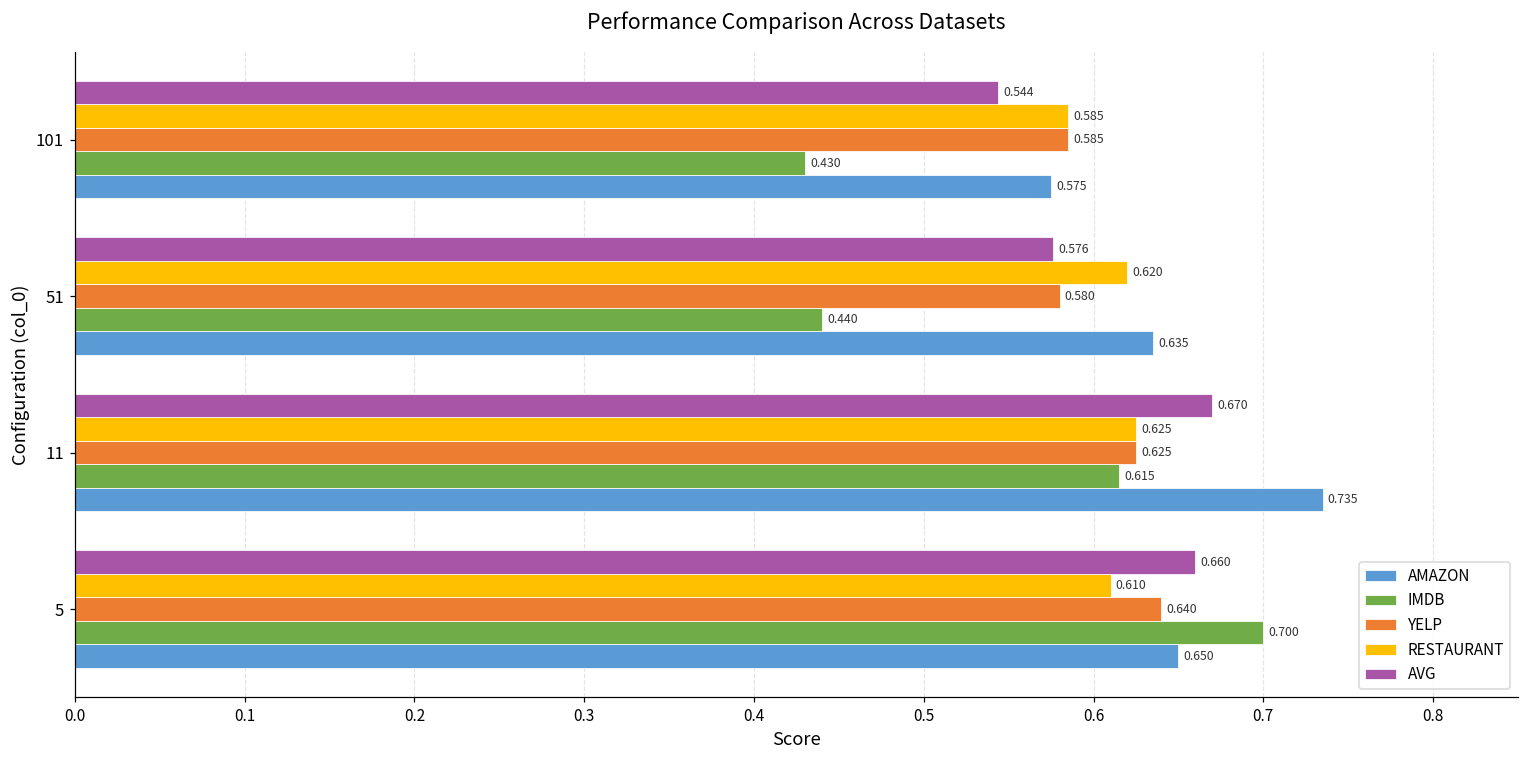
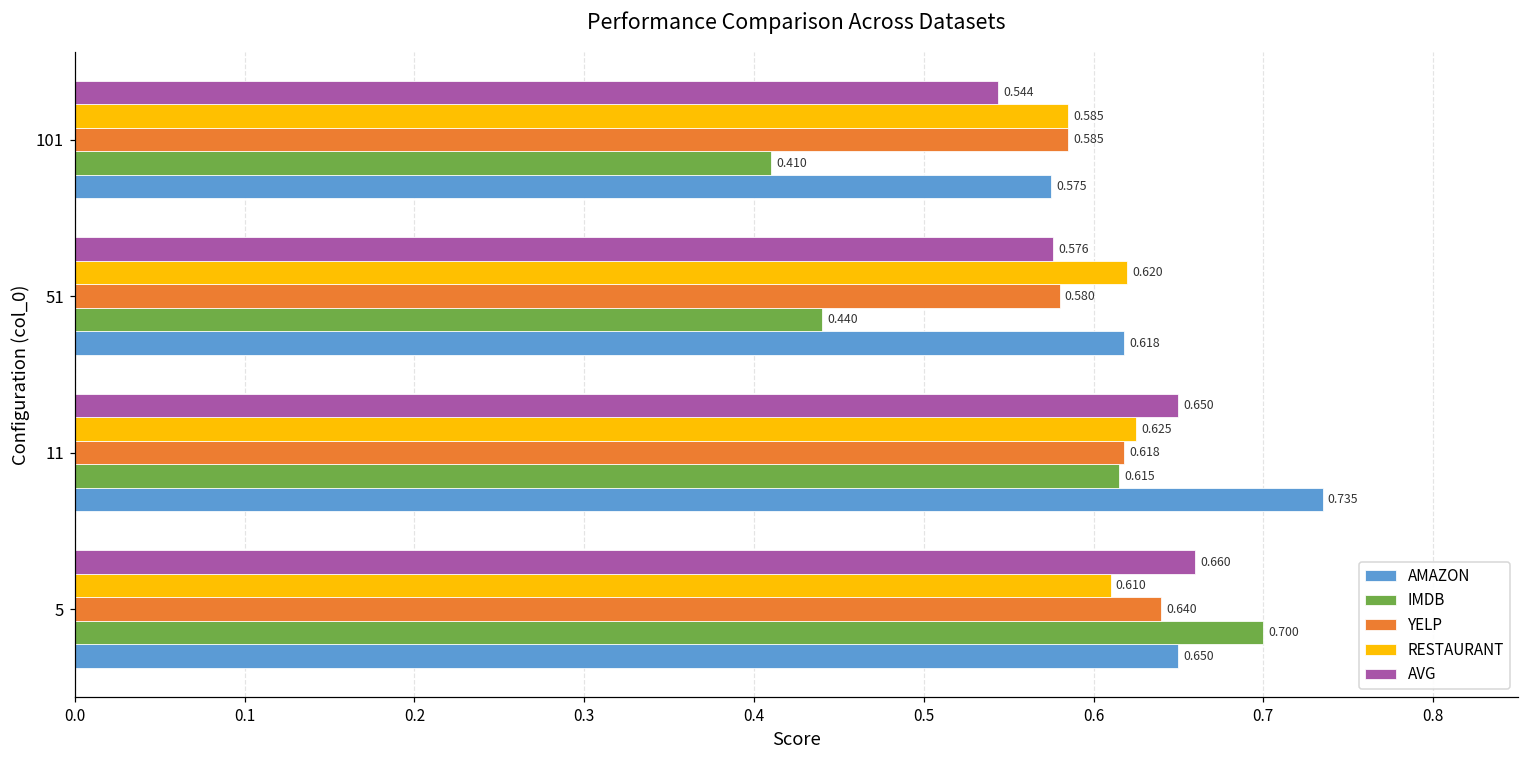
  {
    "AMAZON": {
      "101": 0.575,
-     "51": 0.635,
+     "51": 0.618,
      "11": 0.735,
      "5": 0.650
    },
    "IMDB": {
-     "101": 0.430,
+     "101": 0.410,
      "51": 0.440,
      "11": 0.615,
      "5": 0.700
    },
    "YELP": {
      "101": 0.585,
      "51": 0.580,
-     "11": 0.625,
+     "11": 0.618,
      "5": 0.640
    },
    "RESTAURANT": {
      "101": 0.585,
      "51": 0.620,
      "11": 0.625,
      "5": 0.610
    },
    "AVG": {
      "101": 0.544,
      "51": 0.576,
-     "11": 0.670,
+     "11": 0.650,
      "5": 0.660
    }
  }
